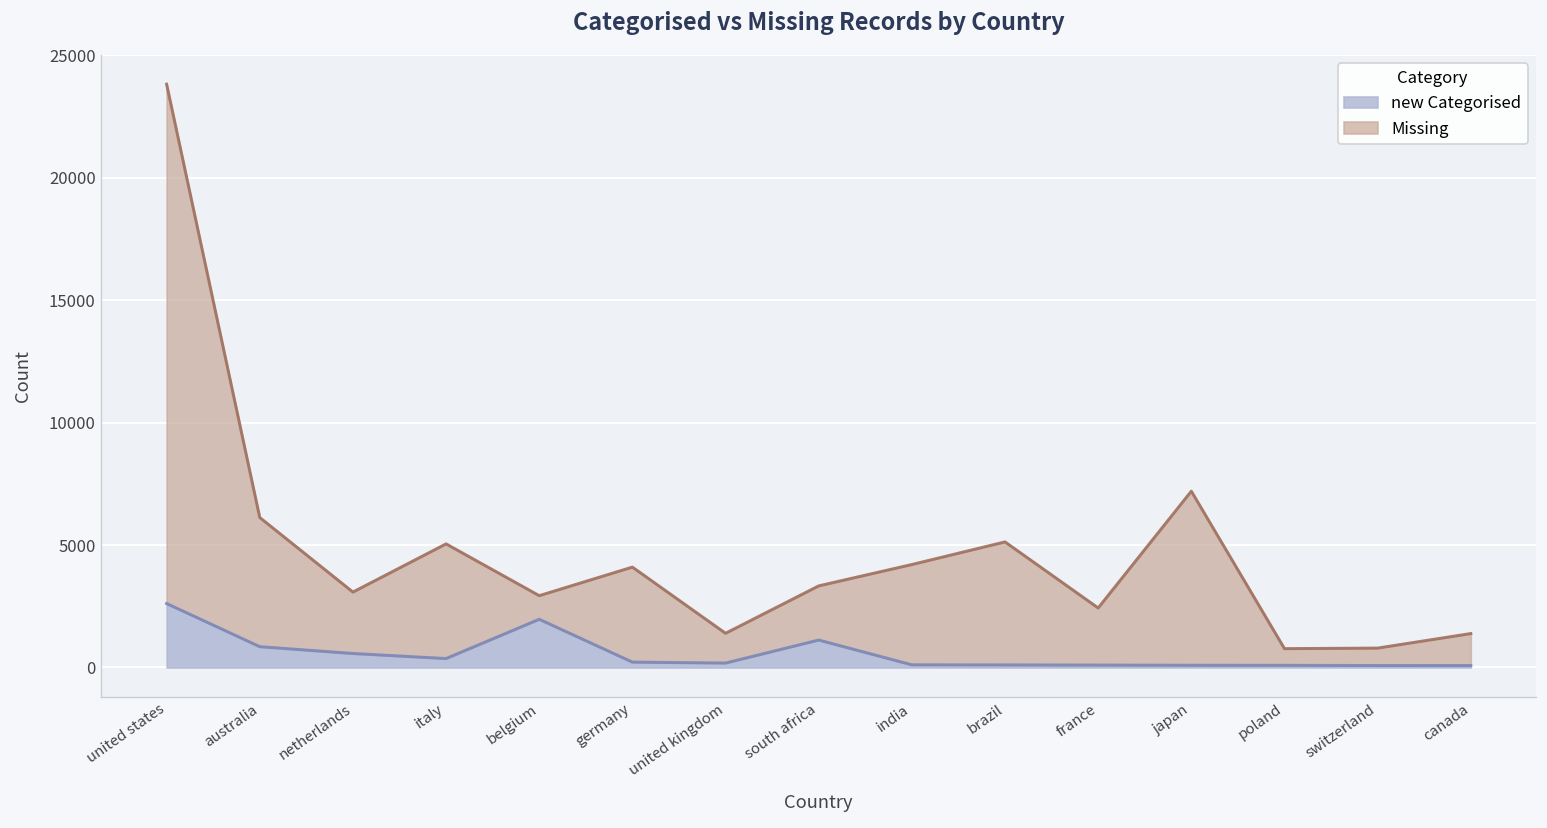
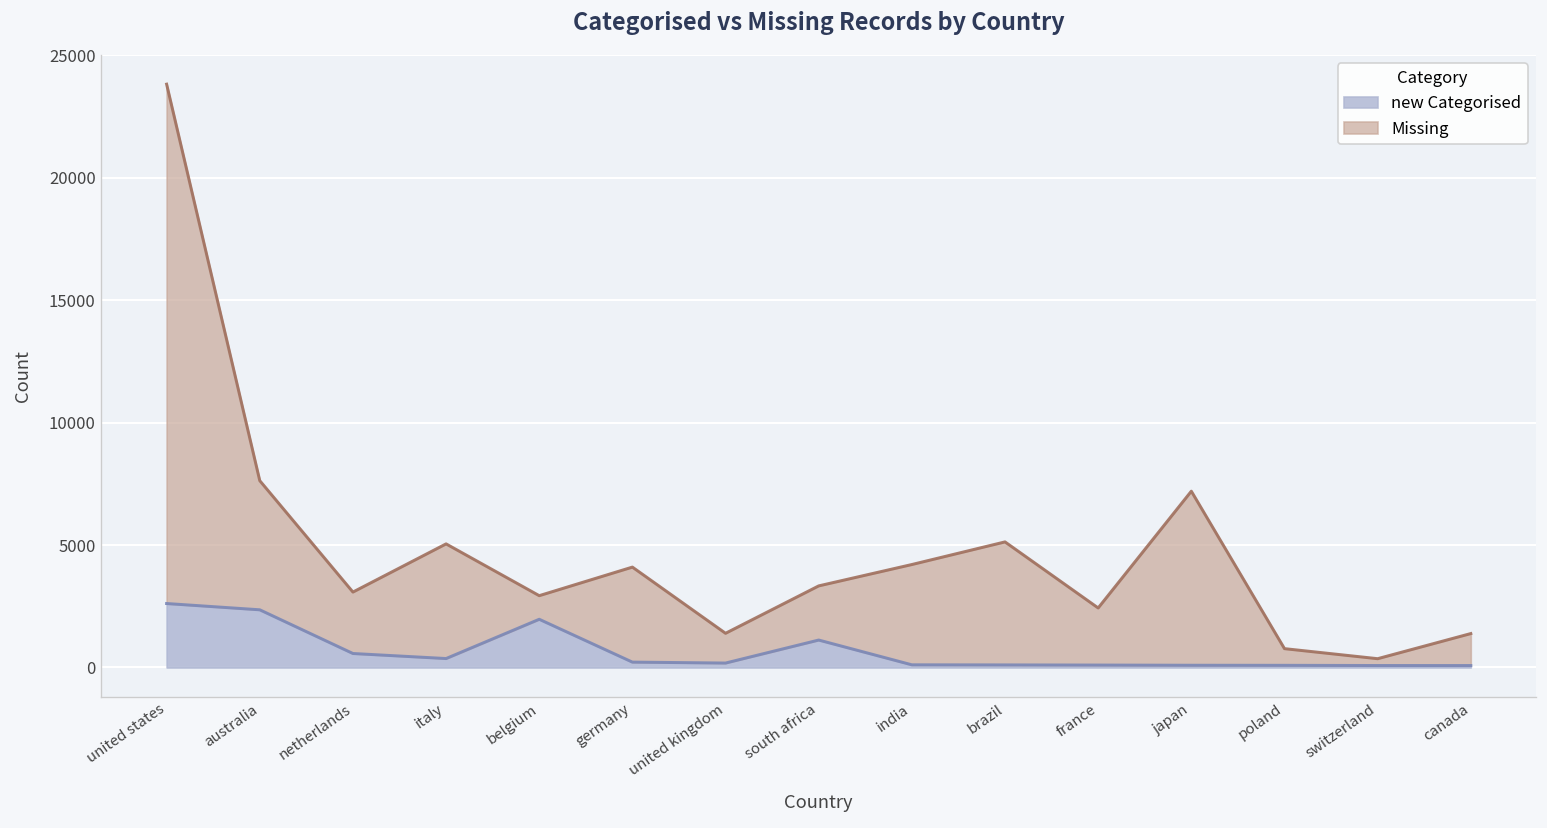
  {
    "new Categorised": {
      "united states": 2600,
-     "australia": 900,
+     "australia": 2400,
      "netherlands": 600,
      "italy": 400,
      "belgium": 2000,
      "germany": 200,
      "united kingdom": 200,
      "south africa": 1100,
      "india": 100,
      "brazil": 100,
      "france": 100,
      "japan": 100,
      "poland": 100,
      "switzerland": 100,
      "canada": 100
    },
    "Missing": {
      "united states": 21200,
      "australia": 5300,
      "netherlands": 2500,
      "italy": 4700,
      "belgium": 1000,
      "germany": 3900,
      "united kingdom": 1200,
      "south africa": 2200,
      "india": 4100,
      "brazil": 5000,
      "france": 2300,
      "japan": 7100,
      "poland": 700,
-     "switzerland": 700,
+     "switzerland": 300,
      "canada": 1300
    }
  }
